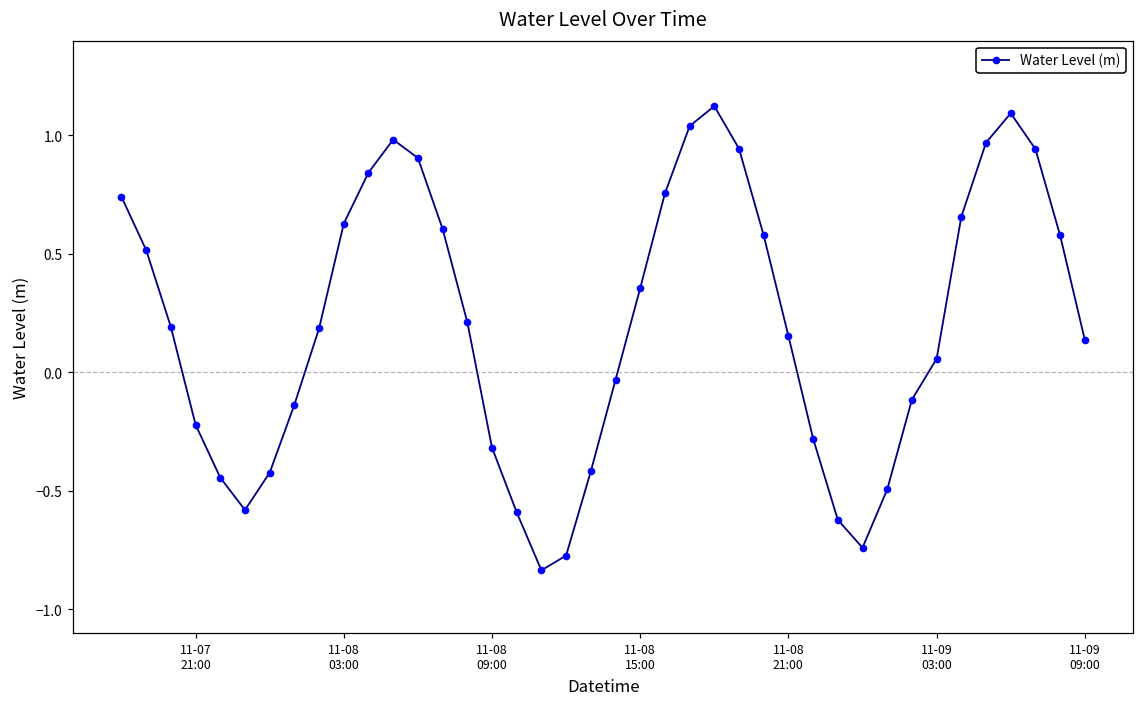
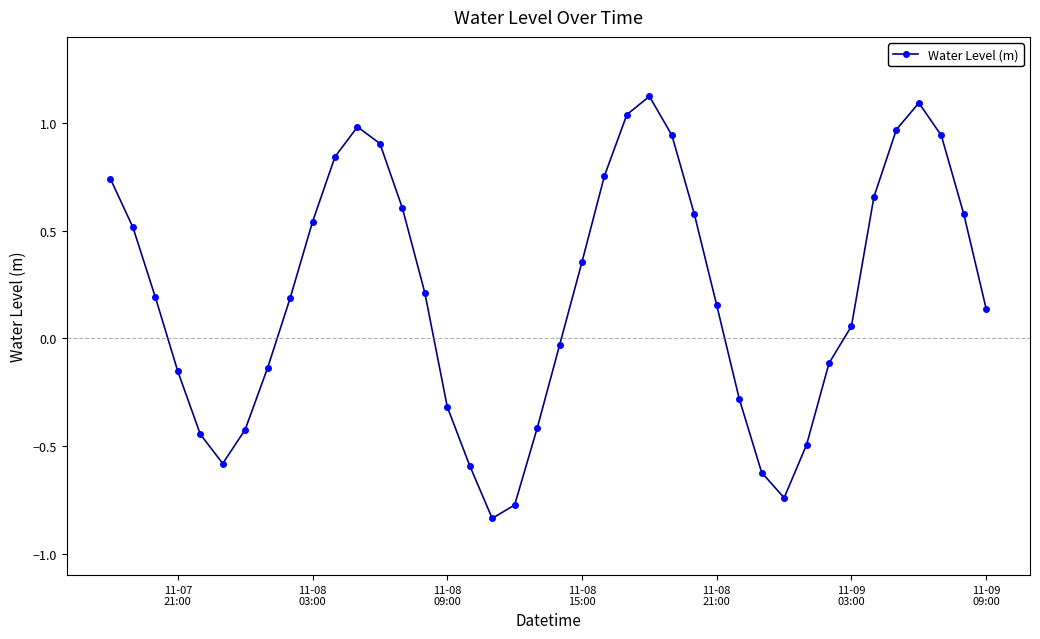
  {
-   "11-07 21:00": -0.22,
-   "11-08 03:00": 0.63,
+   "11-07 21:00": -0.15,
+   "11-08 03:00": 0.54,
    "11-08 09:00": -0.32,
    "11-08 15:00": 0.36,
    "11-08 21:00": 0.15,
    "11-09 03:00": 0.06,
    "11-09 09:00": 0.14
  }
